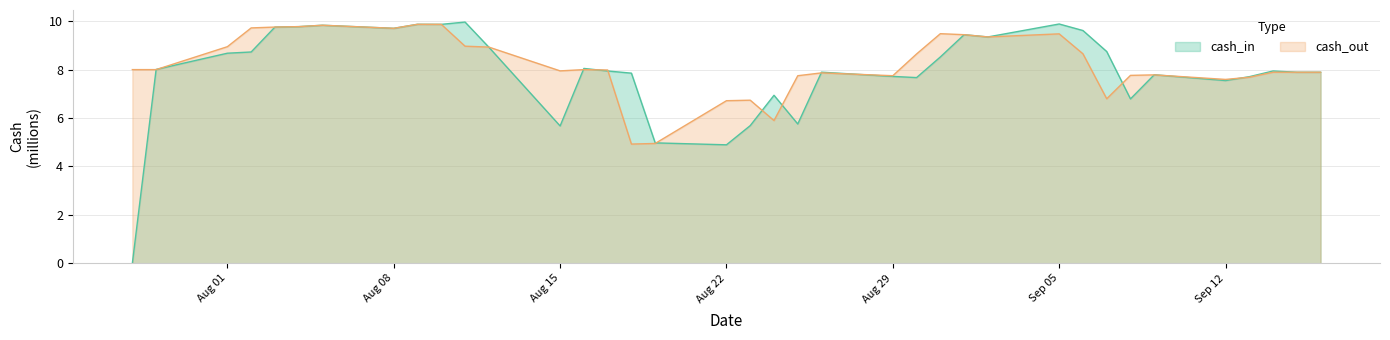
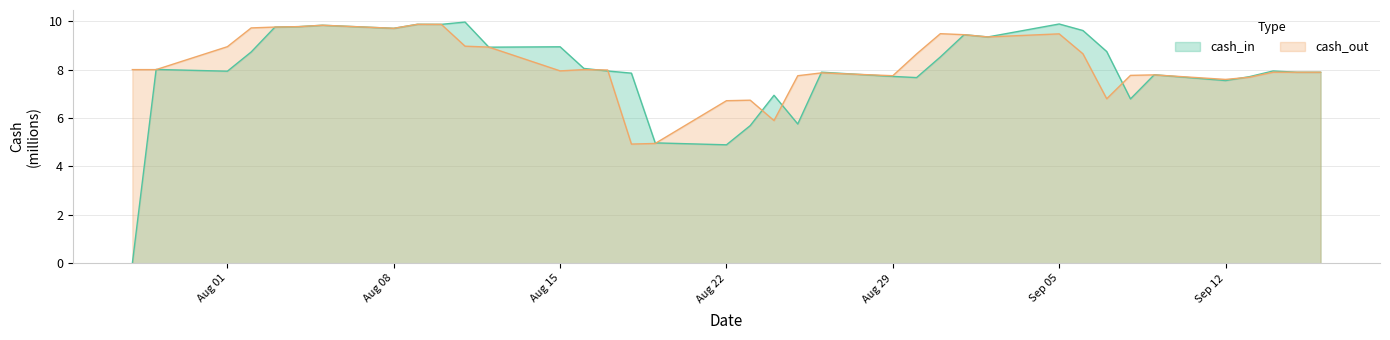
  {
    "cash_in": {
-     "Aug 01": 8.7,
-     "Aug 15": 5.7,
+     "Aug 01": 7.9,
+     "Aug 15": 8.9,
      "Aug 22": 4.9,
      "Sep 05": 9.9
    },
    "cash_out": {
      "Aug 01": 8.9,
      "Aug 15": 7.9,
      "Aug 22": 6.7,
      "Sep 05": 9.5
    }
  }
